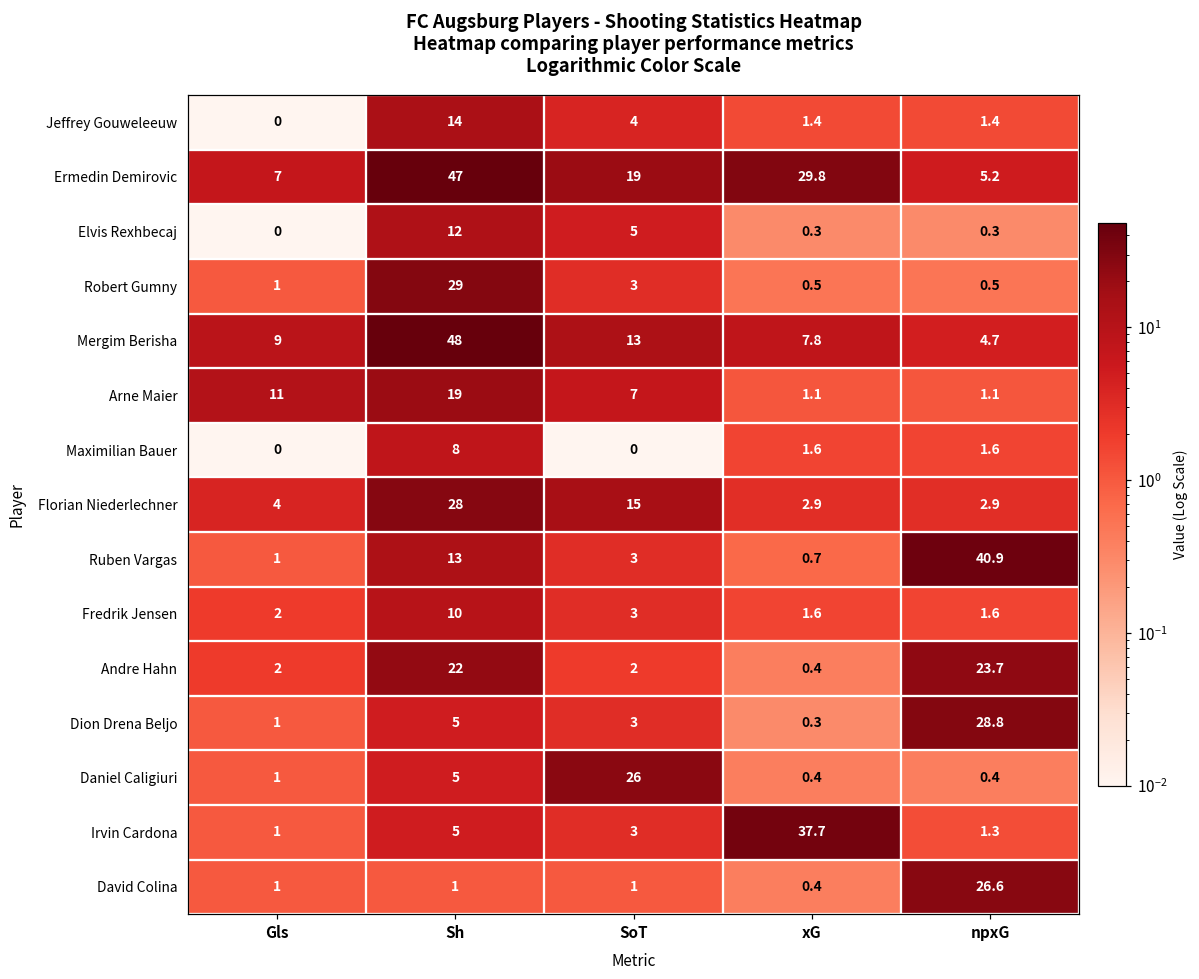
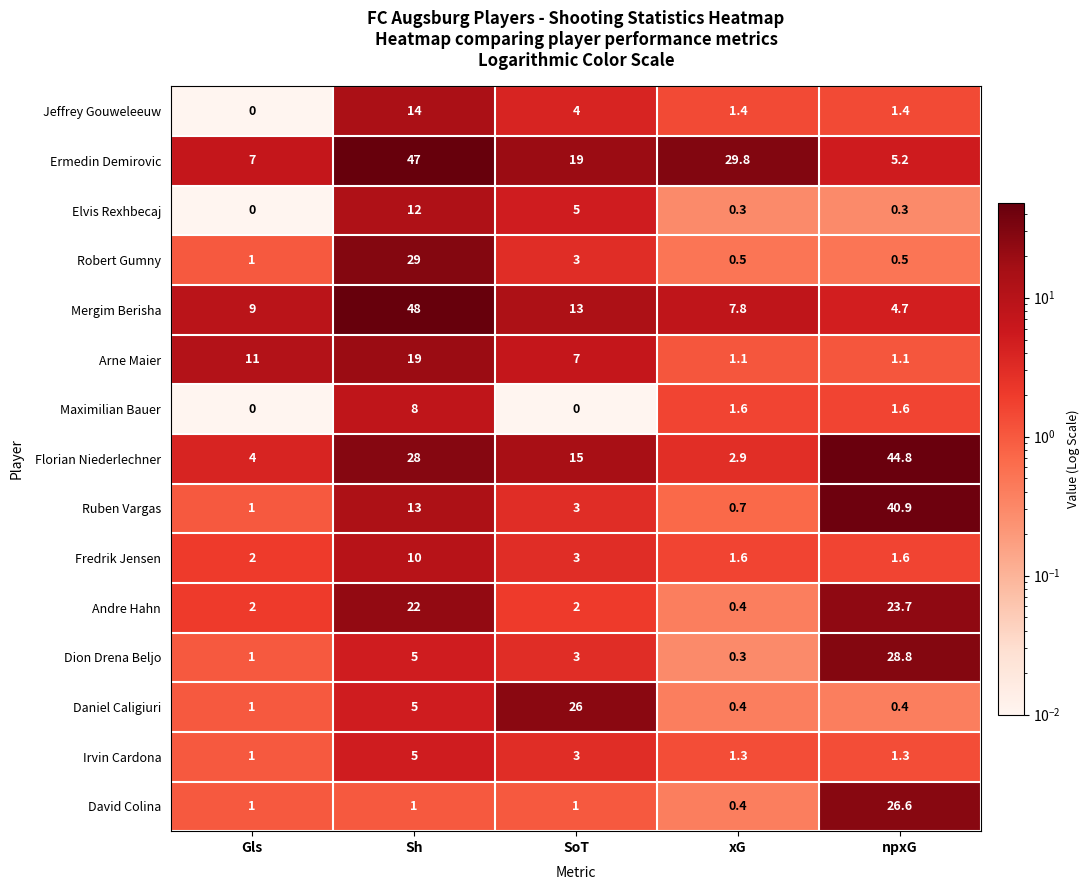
  {
    "Jeffrey Gouweleeuw": {
      "Gls": 0,
      "Sh": 14,
      "SoT": 4,
      "xG": 1.4,
      "npxG": 1.4
    },
    "Ermedin Demirovic": {
      "Gls": 7,
      "Sh": 47,
      "SoT": 19,
      "xG": 29.8,
      "npxG": 5.2
    },
    "Elvis Rexhbecaj": {
      "Gls": 0,
      "Sh": 12,
      "SoT": 5,
      "xG": 0.3,
      "npxG": 0.3
    },
    "Robert Gumny": {
      "Gls": 1,
      "Sh": 29,
      "SoT": 3,
      "xG": 0.5,
      "npxG": 0.5
    },
    "Mergim Berisha": {
      "Gls": 9,
      "Sh": 48,
      "SoT": 13,
      "xG": 7.8,
      "npxG": 4.7
    },
    "Arne Maier": {
      "Gls": 11,
      "Sh": 19,
      "SoT": 7,
      "xG": 1.1,
      "npxG": 1.1
    },
    "Maximilian Bauer": {
      "Gls": 0,
      "Sh": 8,
      "SoT": 0,
      "xG": 1.6,
      "npxG": 1.6
    },
    "Florian Niederlechner": {
      "Gls": 4,
      "Sh": 28,
      "SoT": 15,
      "xG": 2.9,
-     "npxG": 2.9
+     "npxG": 44.8
    },
    "Ruben Vargas": {
      "Gls": 1,
      "Sh": 13,
      "SoT": 3,
      "xG": 0.7,
      "npxG": 40.9
    },
    "Fredrik Jensen": {
      "Gls": 2,
      "Sh": 10,
      "SoT": 3,
      "xG": 1.6,
      "npxG": 1.6
    },
    "Andre Hahn": {
      "Gls": 2,
      "Sh": 22,
      "SoT": 2,
      "xG": 0.4,
      "npxG": 23.7
    },
    "Dion Drena Beljo": {
      "Gls": 1,
      "Sh": 5,
      "SoT": 3,
      "xG": 0.3,
      "npxG": 28.8
    },
    "Daniel Caligiuri": {
      "Gls": 1,
      "Sh": 5,
      "SoT": 26,
      "xG": 0.4,
      "npxG": 0.4
    },
    "Irvin Cardona": {
      "Gls": 1,
      "Sh": 5,
      "SoT": 3,
-     "xG": 37.7,
+     "xG": 1.3,
      "npxG": 1.3
    },
    "David Colina": {
      "Gls": 1,
      "Sh": 1,
      "SoT": 1,
      "xG": 0.4,
      "npxG": 26.6
    }
  }
